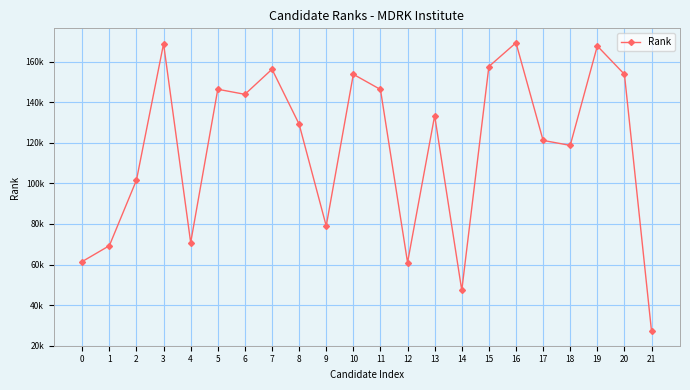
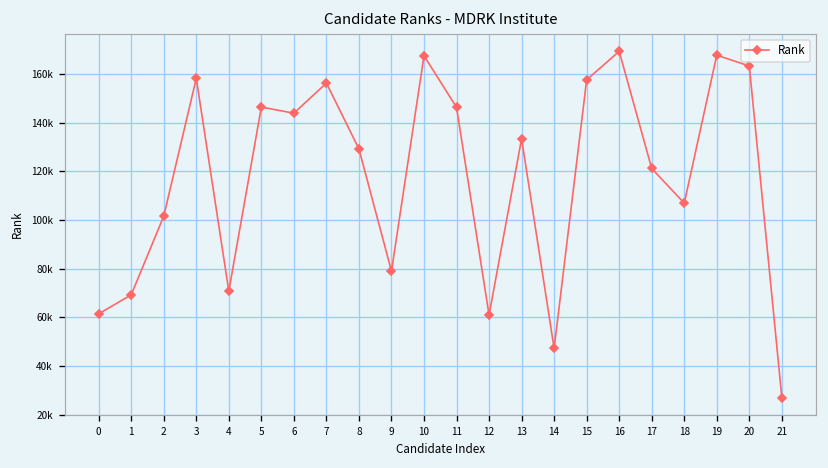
  {
    "0": 61000,
    "1": 69000,
    "2": 102000,
-   "3": 169000,
+   "3": 158000,
    "4": 71000,
    "5": 146000,
    "6": 144000,
    "7": 156000,
    "8": 129000,
    "9": 79000,
-   "10": 154000,
+   "10": 168000,
    "11": 146000,
    "12": 61000,
    "13": 133000,
    "14": 47000,
    "15": 158000,
    "16": 169000,
    "17": 121000,
-   "18": 119000,
+   "18": 107000,
    "19": 168000,
-   "20": 154000,
+   "20": 163000,
    "21": 27000
  }
